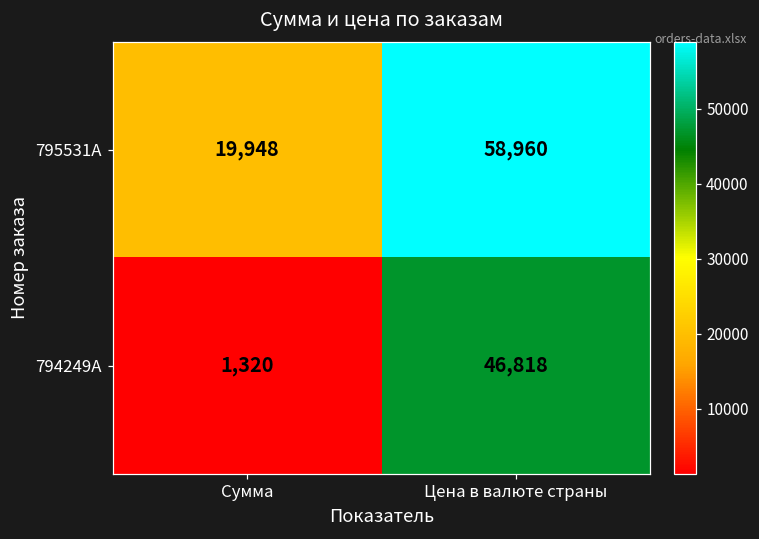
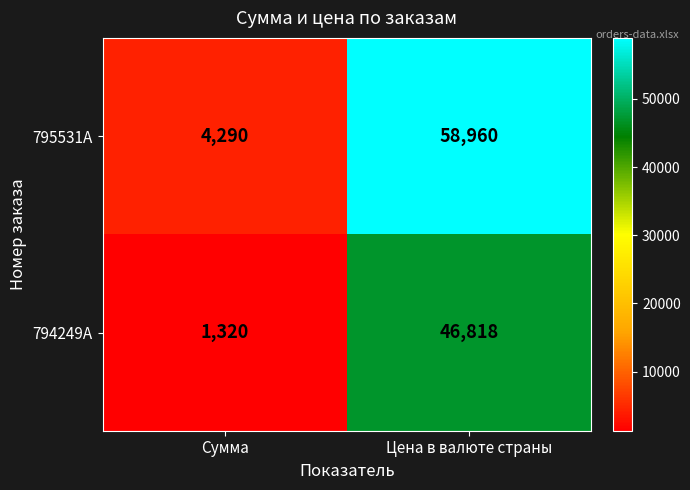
  {
    "795531A": {
-     "Сумма": "19,948",
+     "Сумма": "4,290",
      "Цена в валюте страны": "58,960"
    },
    "794249A": {
      "Сумма": "1,320",
      "Цена в валюте страны": "46,818"
    }
  }
